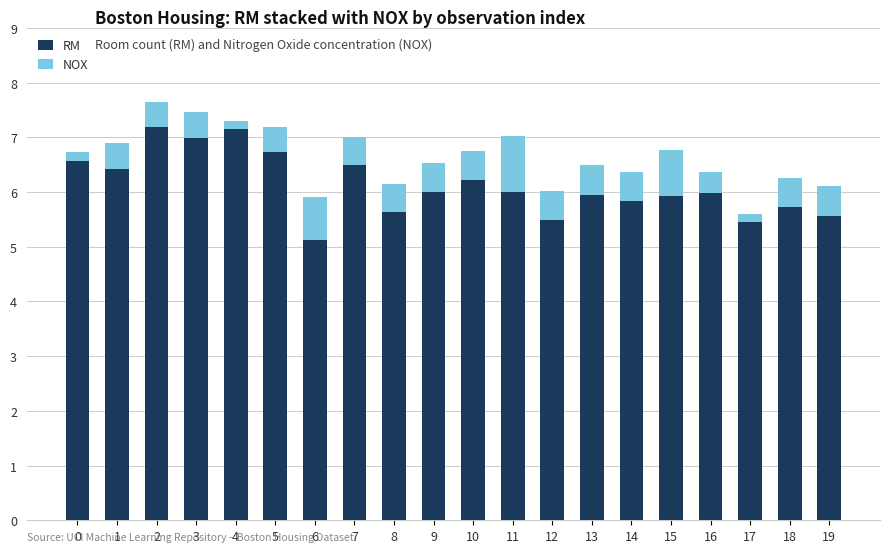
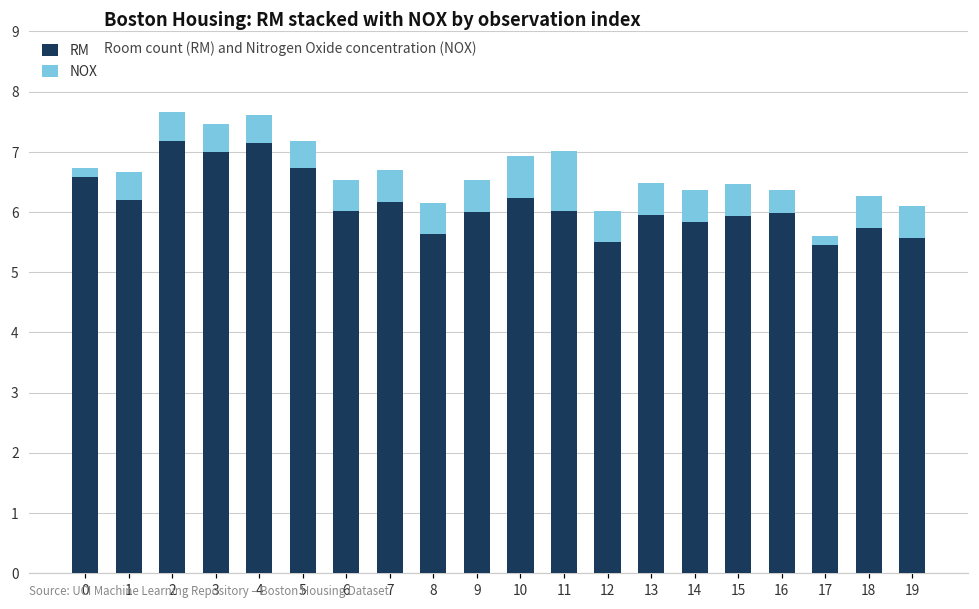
  {
    "RM": {
      "0": 6.6,
-     "1": 6.4,
+     "1": 6.2,
      "2": 7.2,
      "3": 7.0,
      "4": 7.1,
      "5": 6.7,
-     "6": 5.1,
-     "7": 6.5,
+     "6": 6.0,
+     "7": 6.2,
      "8": 5.6,
      "9": 6.0,
      "10": 6.2,
      "11": 6.0,
      "12": 5.5,
      "13": 5.9,
      "14": 5.8,
      "15": 5.9,
      "16": 6.0,
      "17": 5.5,
      "18": 5.7,
      "19": 5.6
    },
    "NOX": {
      "0": 0.2,
      "1": 0.5,
      "2": 0.5,
      "3": 0.5,
-     "4": 0.2,
+     "4": 0.5,
      "5": 0.5,
-     "6": 0.8,
+     "6": 0.5,
      "7": 0.5,
      "8": 0.5,
      "9": 0.5,
-     "10": 0.5,
+     "10": 0.7,
      "11": 1.0,
      "12": 0.5,
      "13": 0.5,
      "14": 0.5,
-     "15": 0.8,
+     "15": 0.5,
      "16": 0.4,
      "17": 0.1,
      "18": 0.5,
      "19": 0.5
    }
  }
